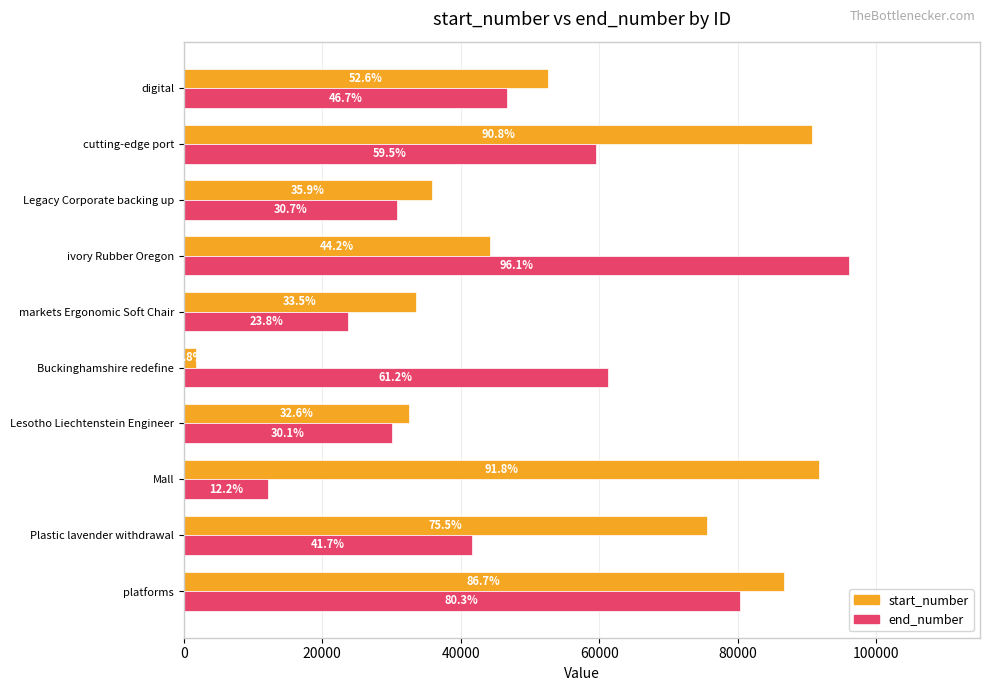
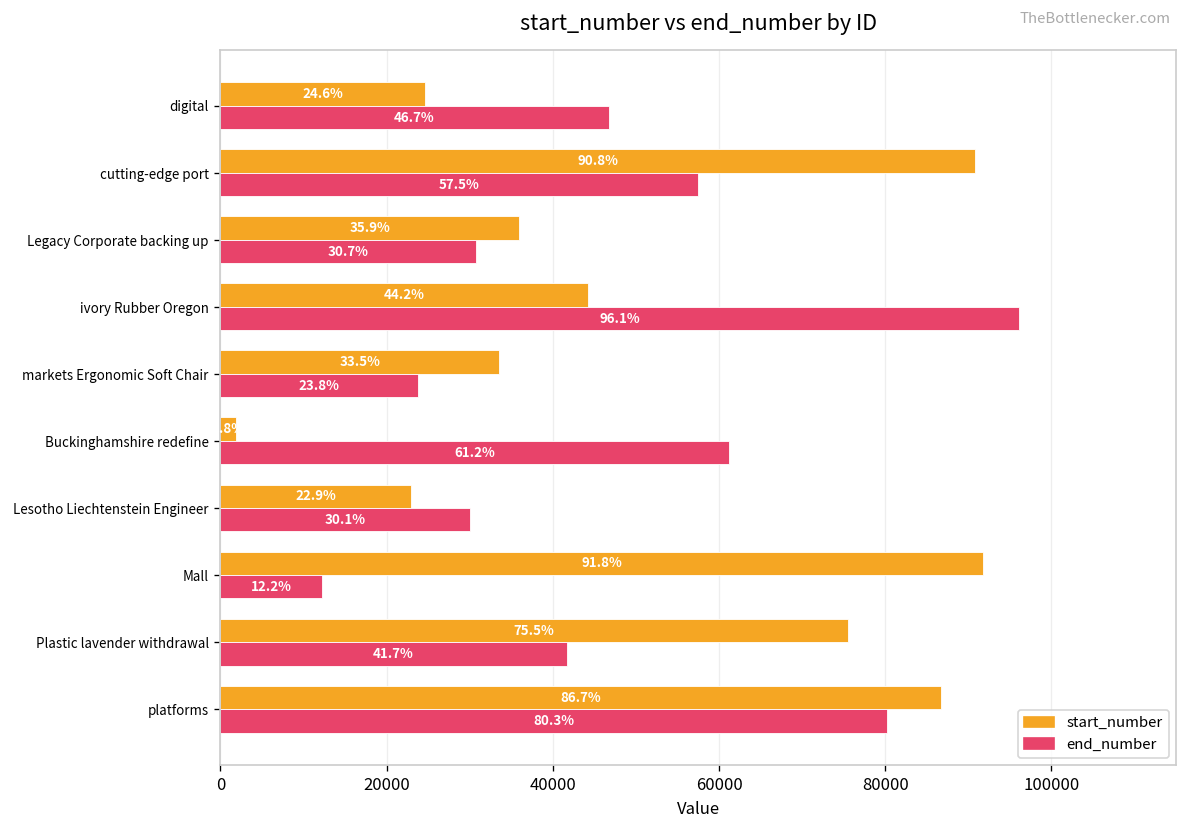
  {
    "start_number": {
-     "digital": "52.6%",
+     "digital": "24.6%",
      "cutting-edge port": "90.8%",
      "Legacy Corporate backing up": "35.9%",
      "ivory Rubber Oregon": "44.2%",
      "markets Ergonomic Soft Chair": "33.5%",
-     "Lesotho Liechtenstein Engineer": "32.6%",
+     "Lesotho Liechtenstein Engineer": "22.9%",
      "Mall": "91.8%",
      "Plastic lavender withdrawal": "75.5%",
      "platforms": "86.7%"
    },
    "end_number": {
      "digital": "46.7%",
-     "cutting-edge port": "59.5%",
+     "cutting-edge port": "57.5%",
      "Legacy Corporate backing up": "30.7%",
      "ivory Rubber Oregon": "96.1%",
      "markets Ergonomic Soft Chair": "23.8%",
      "Buckinghamshire redefine": "61.2%",
      "Lesotho Liechtenstein Engineer": "30.1%",
      "Mall": "12.2%",
      "Plastic lavender withdrawal": "41.7%",
      "platforms": "80.3%"
    }
  }
